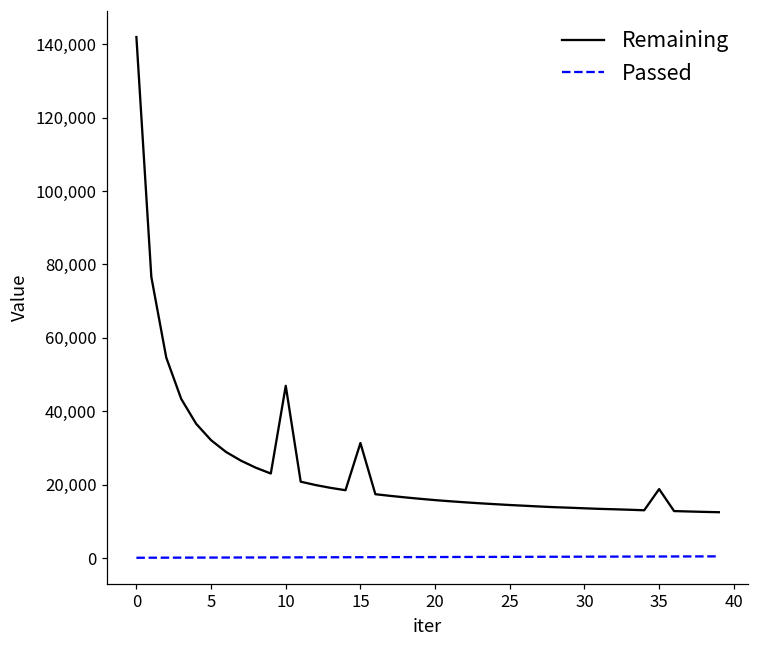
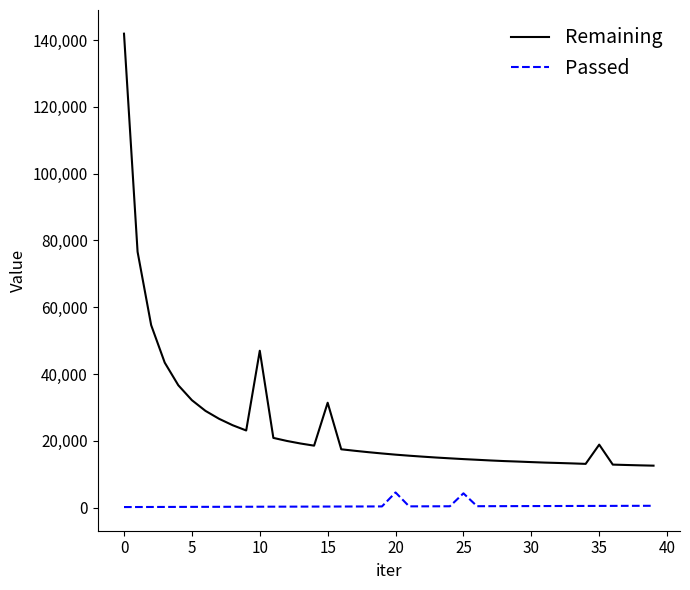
  {
    "Remaining": {
      "0": "142,000",
      "5": "32,000",
      "10": "47,000",
      "15": "31,000",
      "20": "16,000",
      "25": "15,000",
      "30": "14,000",
      "35": "19,000"
    },
    "Passed": {
      "0": "0",
      "5": "0",
      "10": "0",
      "15": "0",
-     "20": "0",
-     "25": "0",
+     "20": "5,000",
+     "25": "4,000",
      "30": "0",
      "35": "0"
    }
  }
